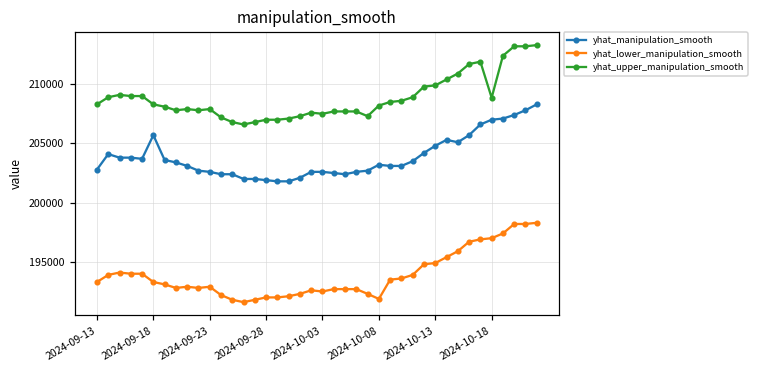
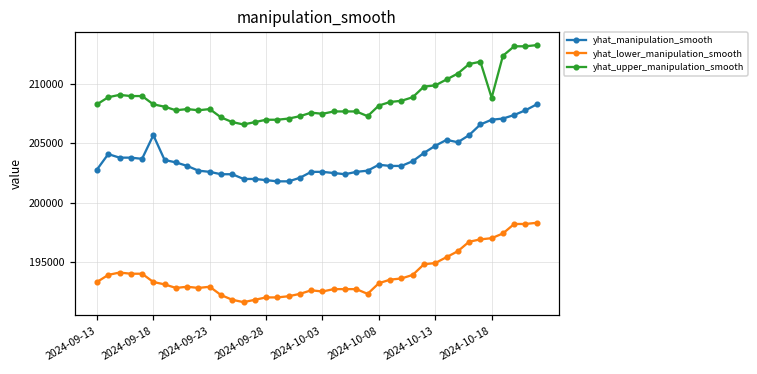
  {
    "yhat_manipulation_smooth": {
      "2024-09-13": 202800,
      "2024-09-18": 205700,
      "2024-09-23": 202600,
      "2024-09-28": 201900,
      "2024-10-03": 202600,
      "2024-10-08": 203200,
      "2024-10-13": 204800,
      "2024-10-18": 207000
    },
    "yhat_lower_manipulation_smooth": {
      "2024-09-13": 193300,
      "2024-09-18": 193300,
      "2024-09-23": 192900,
      "2024-09-28": 192000,
      "2024-10-03": 192500,
-     "2024-10-08": 191900,
+     "2024-10-08": 193200,
      "2024-10-13": 194900,
      "2024-10-18": 197000
    },
    "yhat_upper_manipulation_smooth": {
      "2024-09-13": 208300,
      "2024-09-18": 208300,
      "2024-09-23": 207900,
      "2024-09-28": 207000,
      "2024-10-03": 207500,
      "2024-10-08": 208200,
      "2024-10-13": 209900,
      "2024-10-18": 208900
    }
  }
